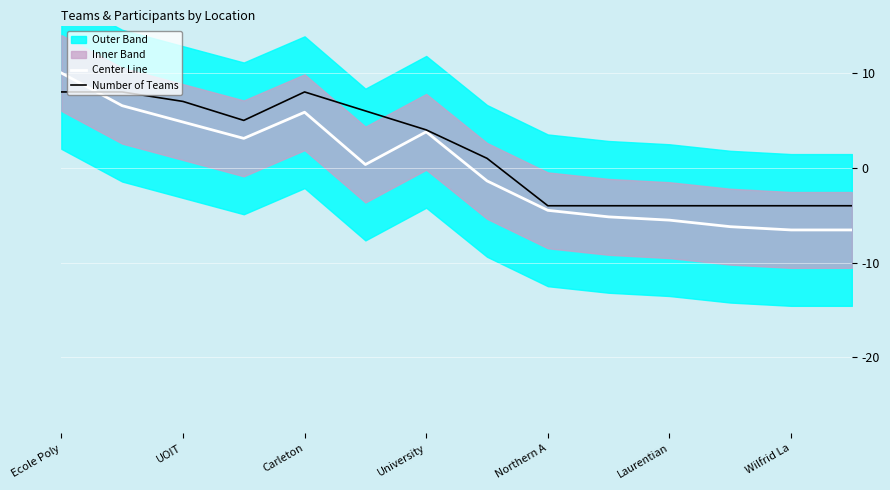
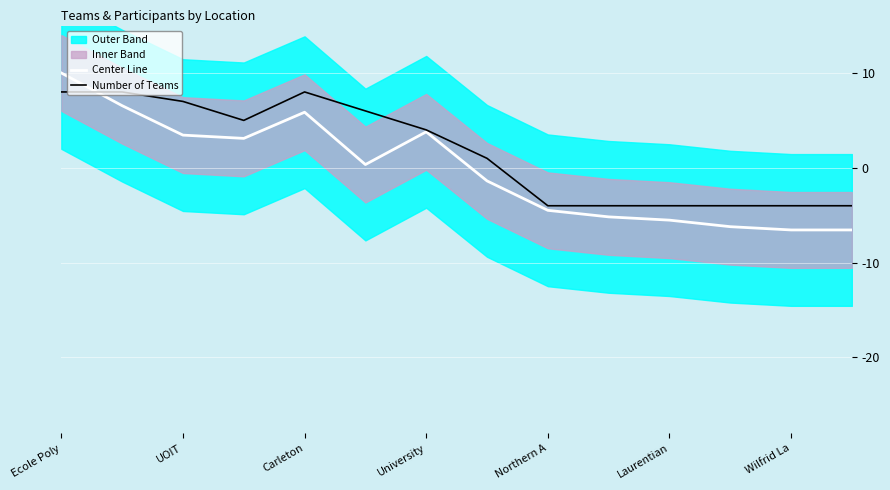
  {
    "Center Line": {
      "Ecole Poly": 10,
-     "UOIT": 5,
+     "UOIT": 3,
      "Carleton": 6,
      "Northern A": -4,
      "Laurentian": -6,
      "Wilfrid La": -7
    },
    "Number of Teams": {
      "Ecole Poly": 8,
      "UOIT": 7,
      "Carleton": 8,
      "Northern A": -4,
      "Laurentian": -4,
      "Wilfrid La": -4
    }
  }
